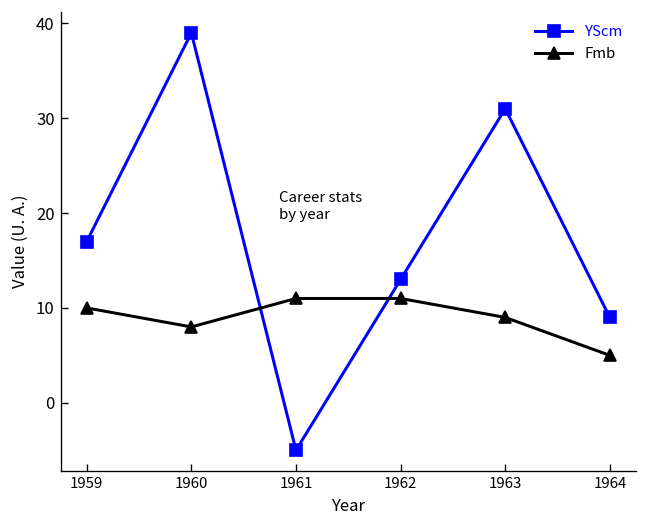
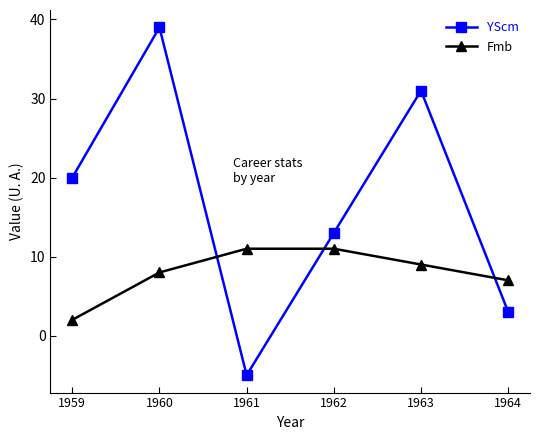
  {
    "YScm": {
-     "1959": 17,
+     "1959": 20,
      "1960": 39,
      "1961": -5,
      "1962": 13,
      "1963": 31,
-     "1964": 9
+     "1964": 3
    },
    "Fmb": {
-     "1959": 10,
+     "1959": 2,
      "1960": 8,
      "1961": 11,
      "1962": 11,
      "1963": 9,
-     "1964": 5
+     "1964": 7
    }
  }
